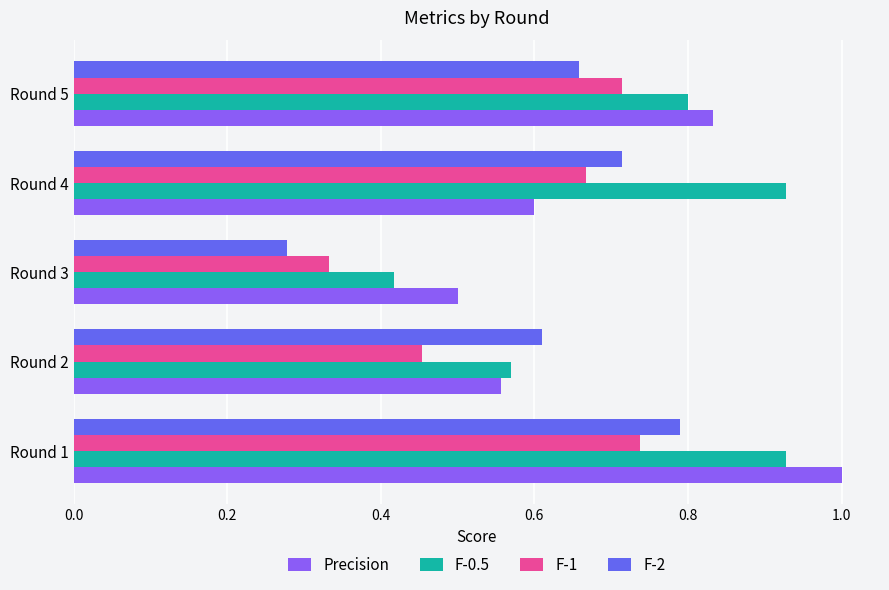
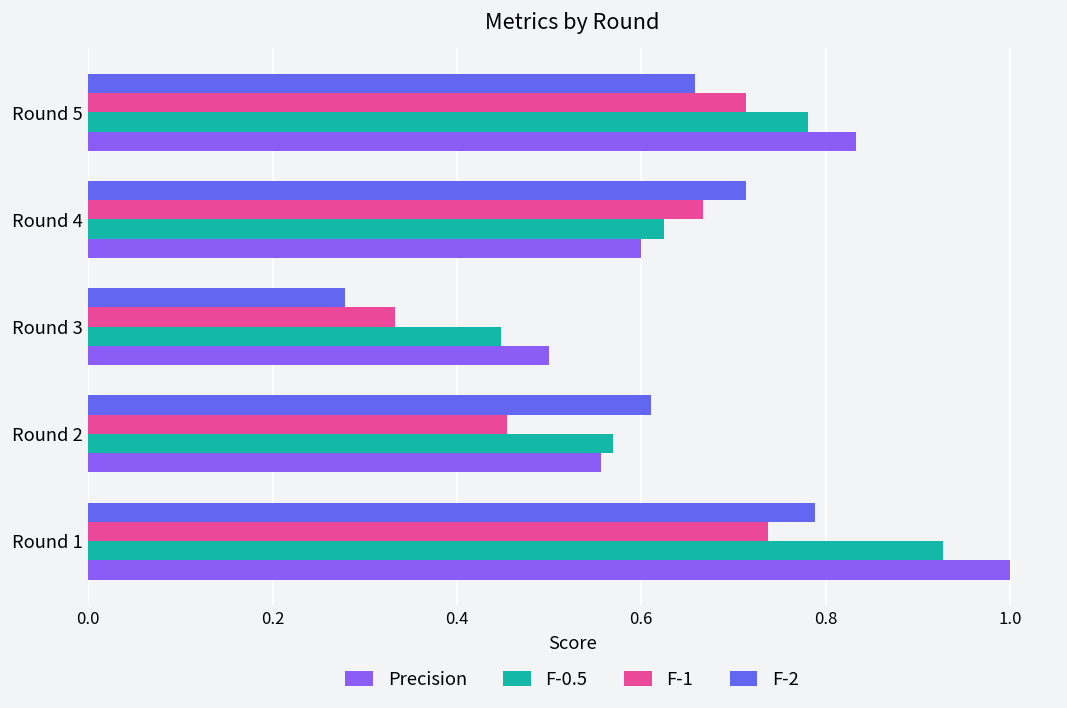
  {
    "F-0.5": {
-     "Round 5": 0.80,
-     "Round 4": 0.93,
-     "Round 3": 0.42,
+     "Round 5": 0.78,
+     "Round 4": 0.63,
+     "Round 3": 0.45,
      "Round 2": 0.57,
      "Round 1": 0.93
    },
    "F-1": {
      "Round 5": 0.71,
      "Round 4": 0.67,
      "Round 3": 0.33,
      "Round 2": 0.45,
      "Round 1": 0.74
    }
  }
